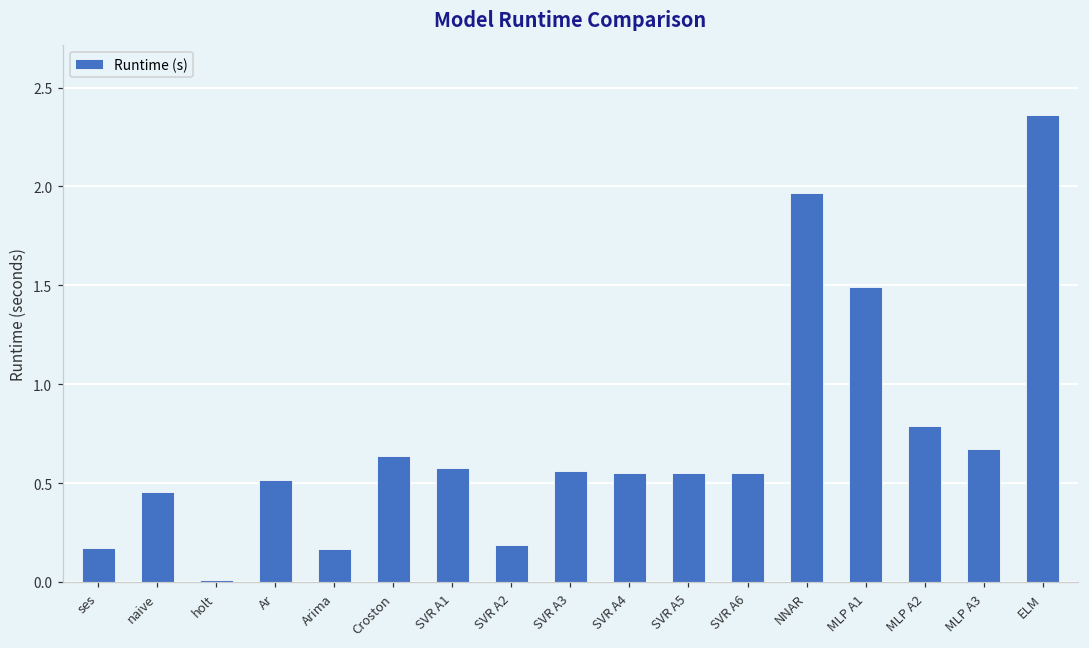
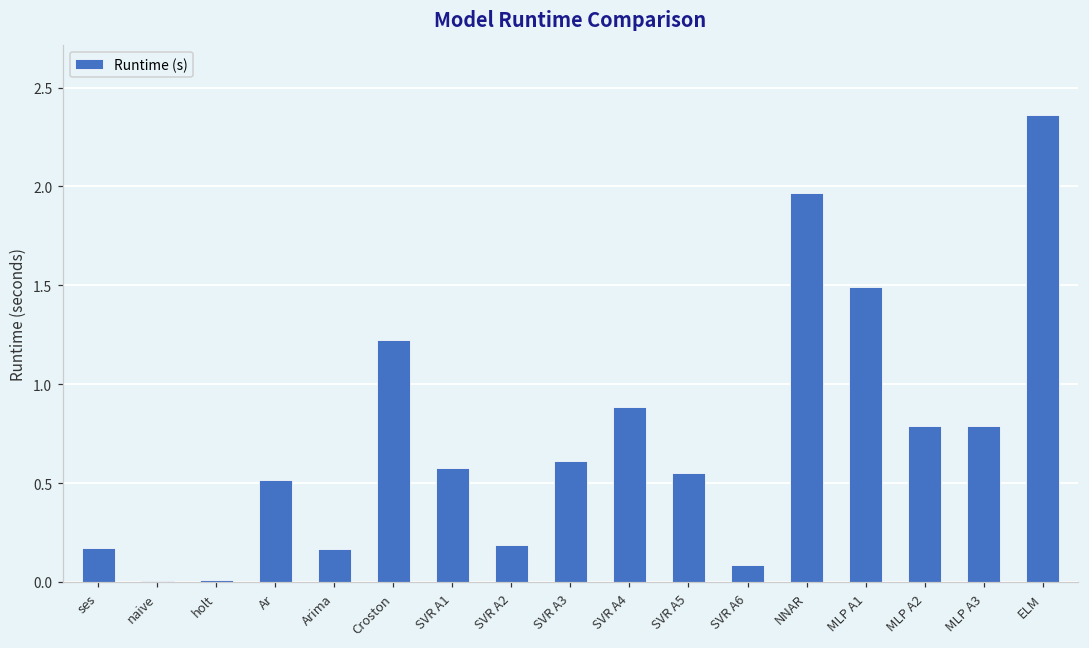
  {
    "ses": 0.17,
-   "naive": 0.46,
+   "naive": 0.01,
    "Ar": 0.52,
    "Arima": 0.17,
-   "Croston": 0.64,
+   "Croston": 1.23,
    "SVR A1": 0.58,
    "SVR A2": 0.19,
-   "SVR A3": 0.56,
-   "SVR A4": 0.55,
+   "SVR A3": 0.61,
+   "SVR A4": 0.88,
    "SVR A5": 0.55,
-   "SVR A6": 0.55,
+   "SVR A6": 0.09,
    "NNAR": 1.96,
    "MLP A1": 1.49,
    "MLP A2": 0.79,
-   "MLP A3": 0.67,
+   "MLP A3": 0.79,
    "ELM": 2.36
  }
